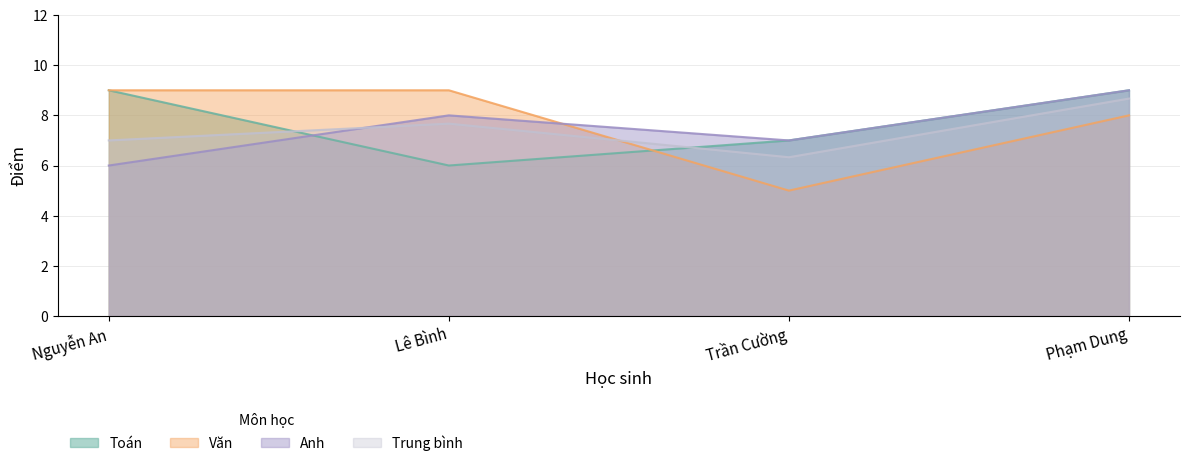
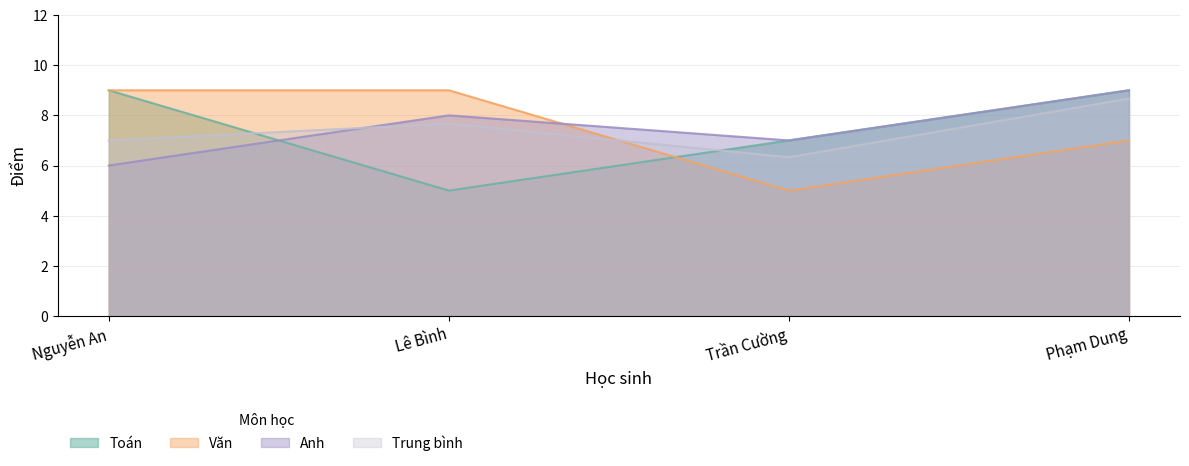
  {
    "Toán": {
-     "Lê Bình": 6
+     "Lê Bình": 5
    },
    "Văn": {
      "Lê Bình": 9,
      "Trần Cường": 5,
-     "Phạm Dung": 8
+     "Phạm Dung": 7
    }
  }
